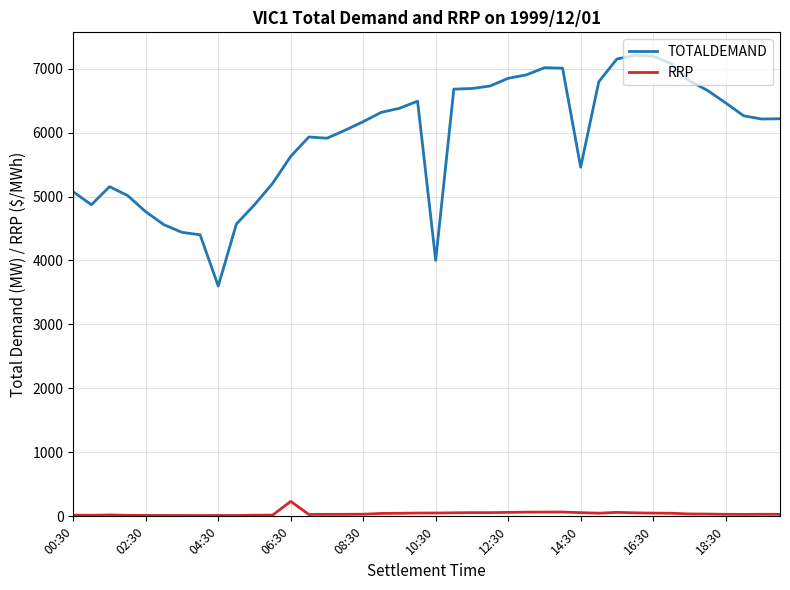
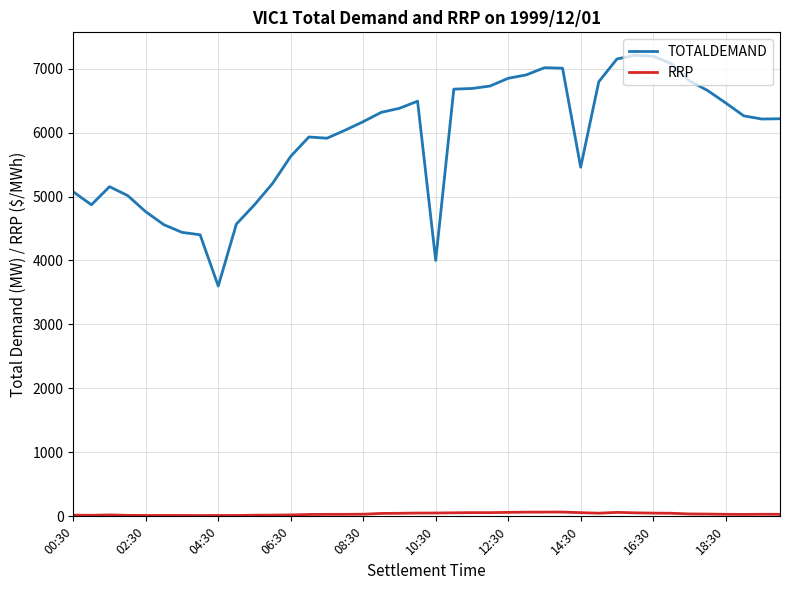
  {
    "TOTALDEMAND": {
      "00:30": 5100,
      "02:30": 4800,
      "04:30": 3600,
      "06:30": 5600,
      "08:30": 6200,
      "10:30": 4000,
      "12:30": 6800,
      "14:30": 5500,
      "18:30": 6500
    },
    "RRP": {
      "00:30": 0,
      "02:30": 0,
      "04:30": 0,
-     "06:30": 200,
+     "06:30": 0,
      "08:30": 0,
      "10:30": 100,
      "12:30": 100,
      "14:30": 100,
      "16:30": 100,
      "18:30": 0
    }
  }
